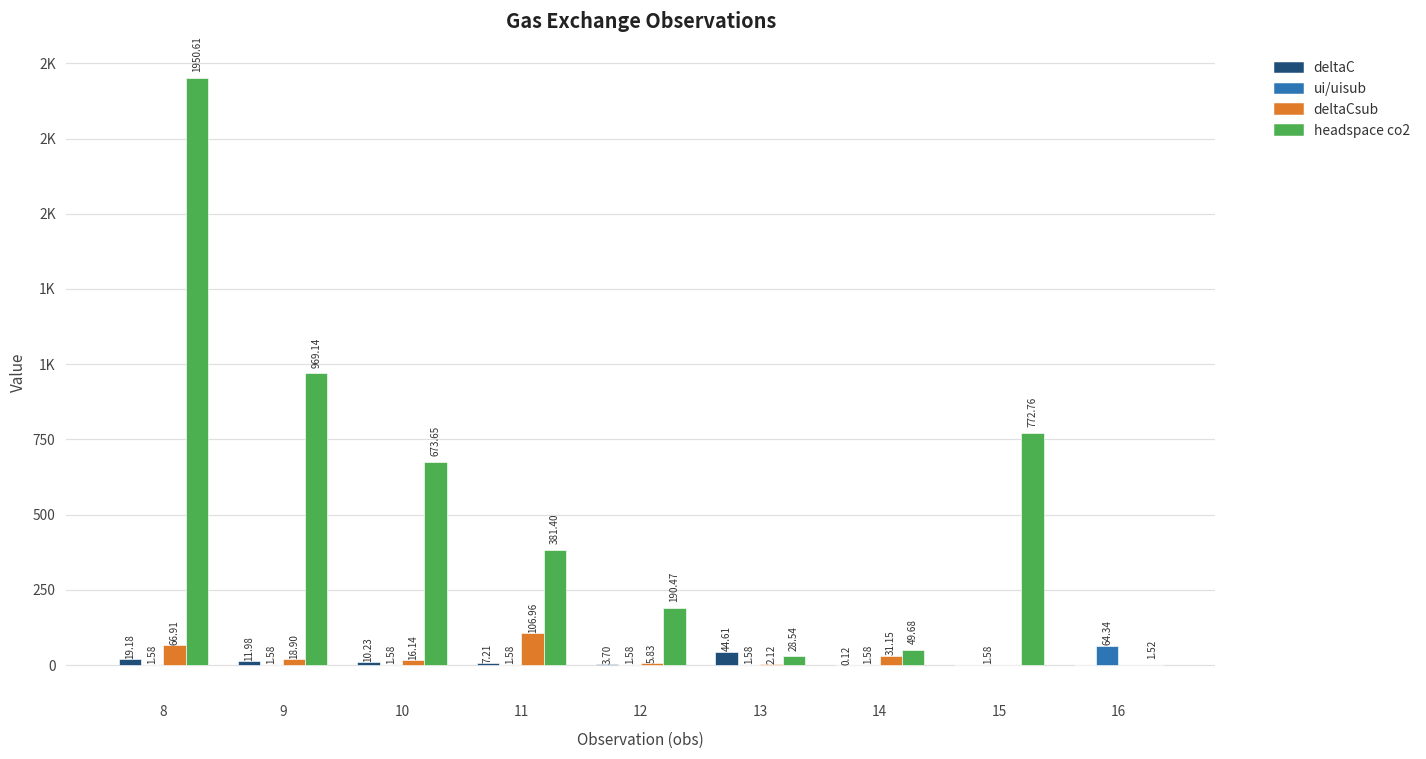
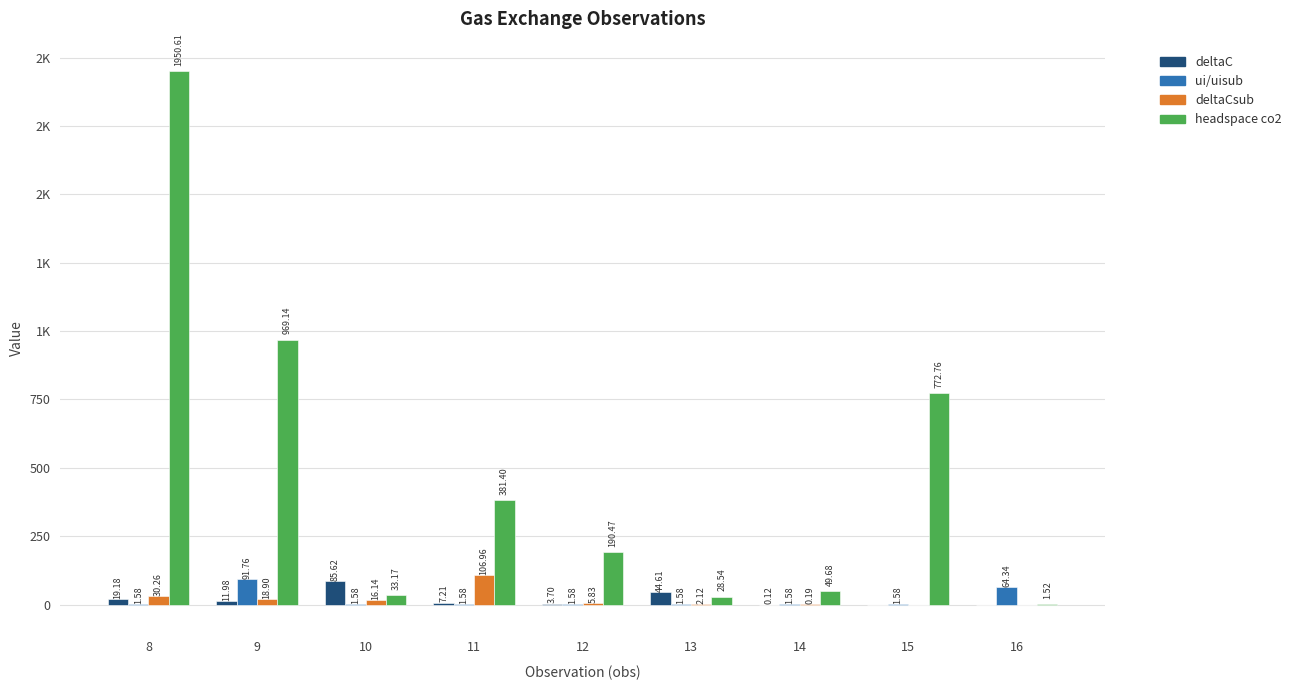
  {
    "deltaC": {
      "8": 19.18,
      "9": 11.98,
-     "10": 10.23,
+     "10": 85.62,
      "11": 7.21,
      "12": 3.70,
      "13": 44.61,
      "14": 0.12
    },
    "ui/uisub": {
      "8": 1.58,
-     "9": 1.58,
+     "9": 91.76,
      "10": 1.58,
      "11": 1.58,
      "12": 1.58,
      "13": 1.58,
      "14": 1.58,
      "15": 1.58,
      "16": 64.34
    },
    "deltaCsub": {
-     "8": 66.91,
+     "8": 30.26,
      "9": 18.90,
      "10": 16.14,
      "11": 106.96,
      "12": 5.83,
      "13": 2.12,
-     "14": 31.15
+     "14": 0.19
    },
    "headspace co2": {
      "8": 1950.61,
      "9": 969.14,
-     "10": 673.65,
+     "10": 33.17,
      "11": 381.40,
      "12": 190.47,
      "13": 28.54,
      "14": 49.68,
      "15": 772.76,
      "16": 1.52
    }
  }
